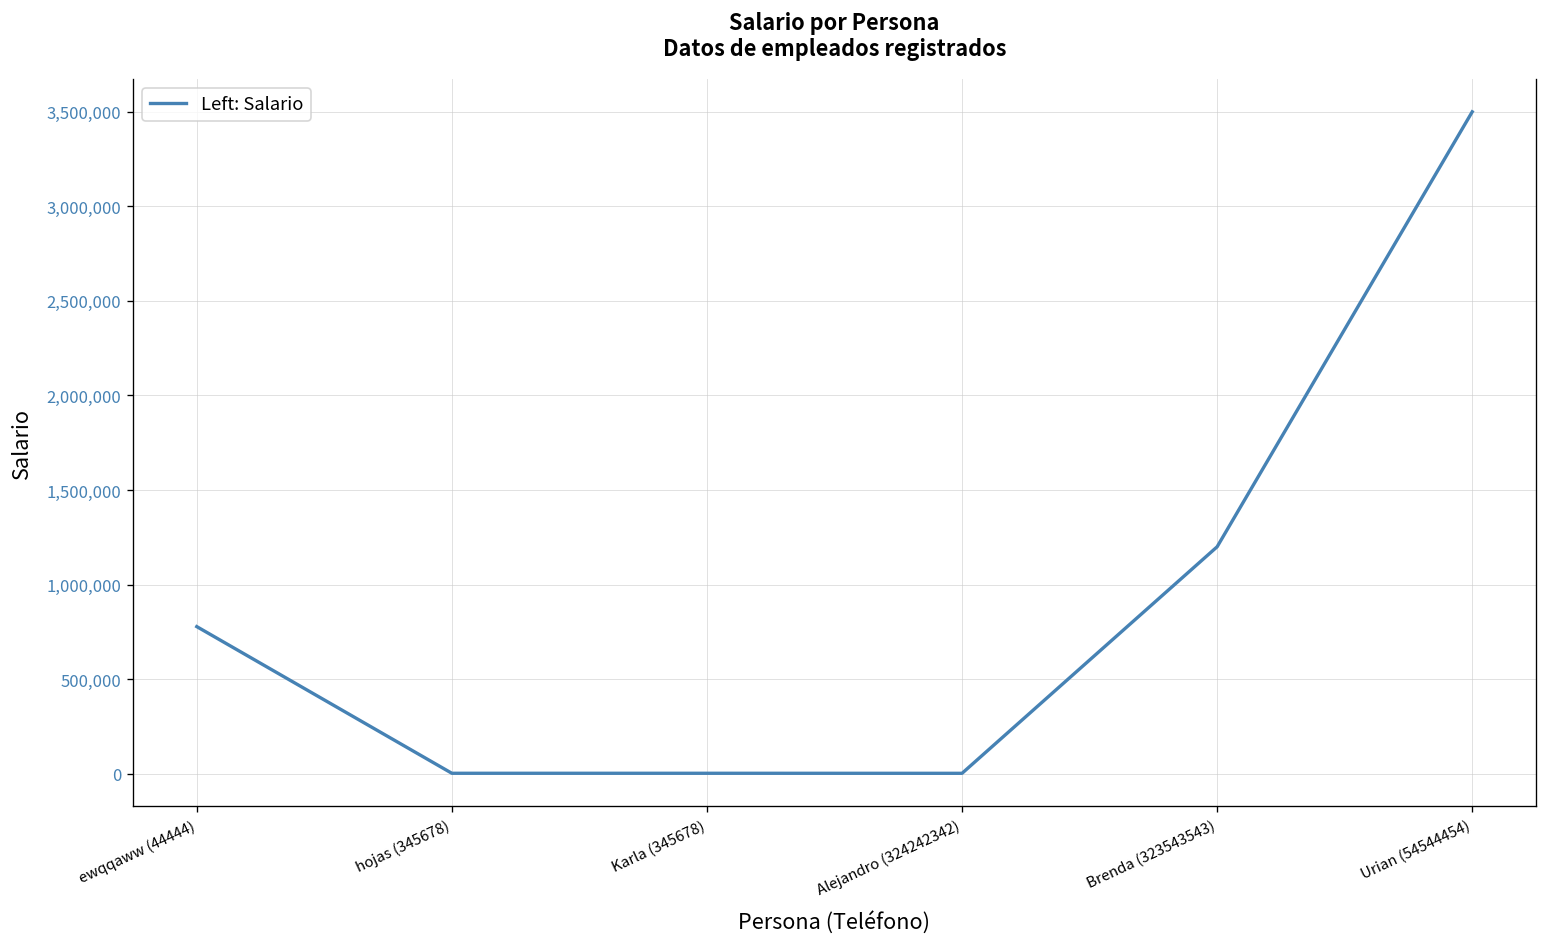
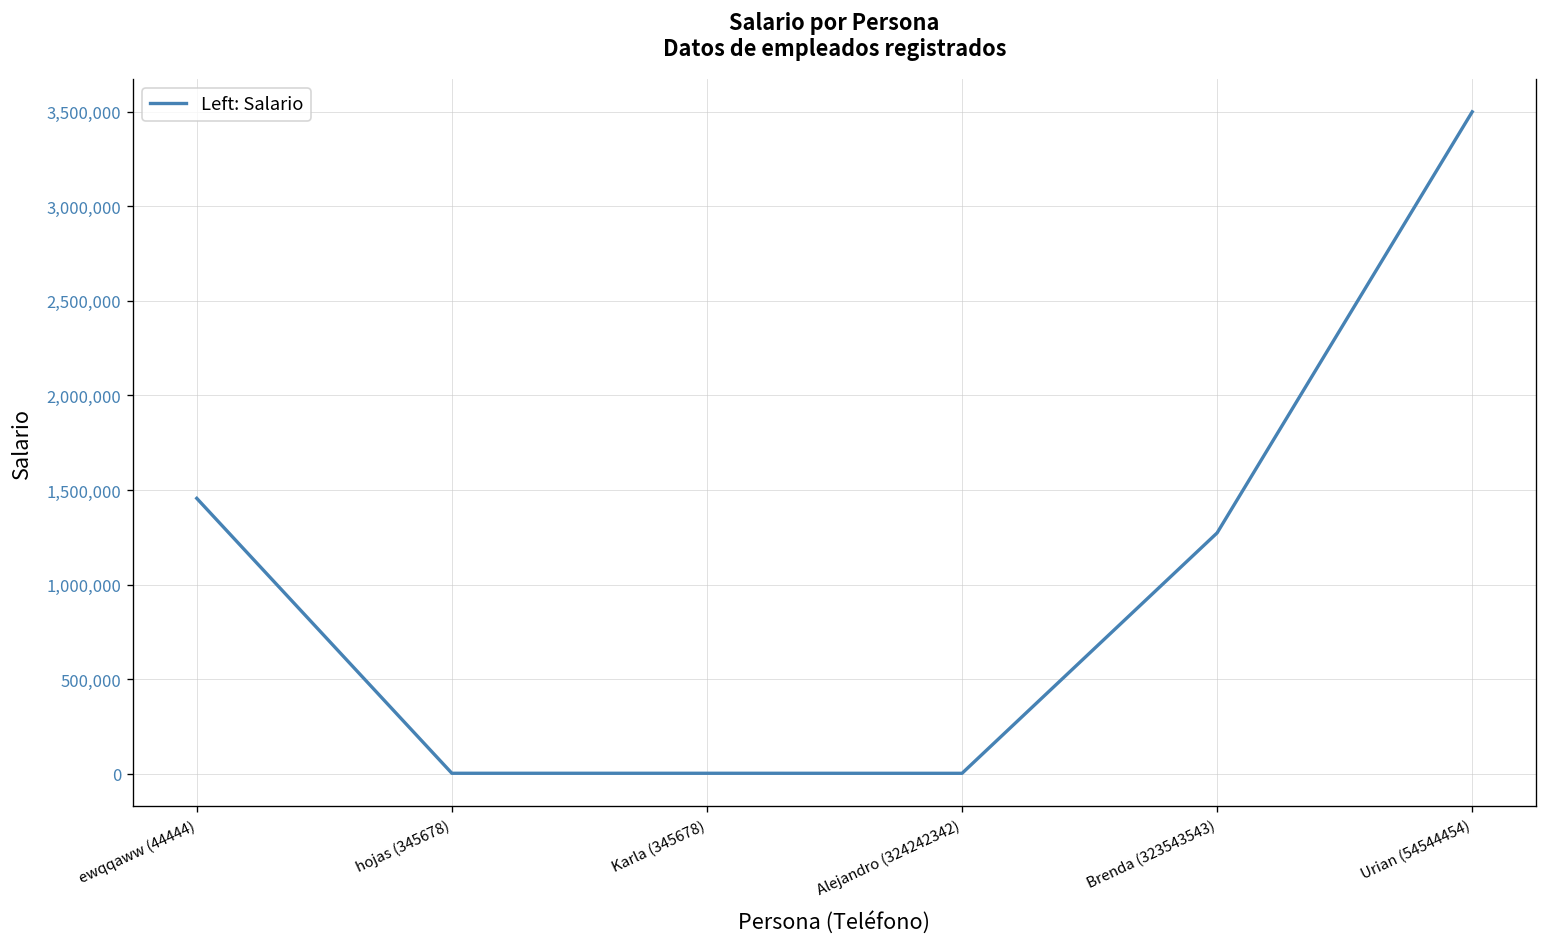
  {
-   "ewqqaww (44444)": "780,000",
+   "ewqqaww (44444)": "1,460,000",
    "hojas (345678)": "0",
    "Karla (345678)": "0",
    "Alejandro (324242342)": "0",
-   "Brenda (323543543)": "1,200,000",
+   "Brenda (323543543)": "1,270,000",
    "Urian (54544454)": "3,500,000"
  }
